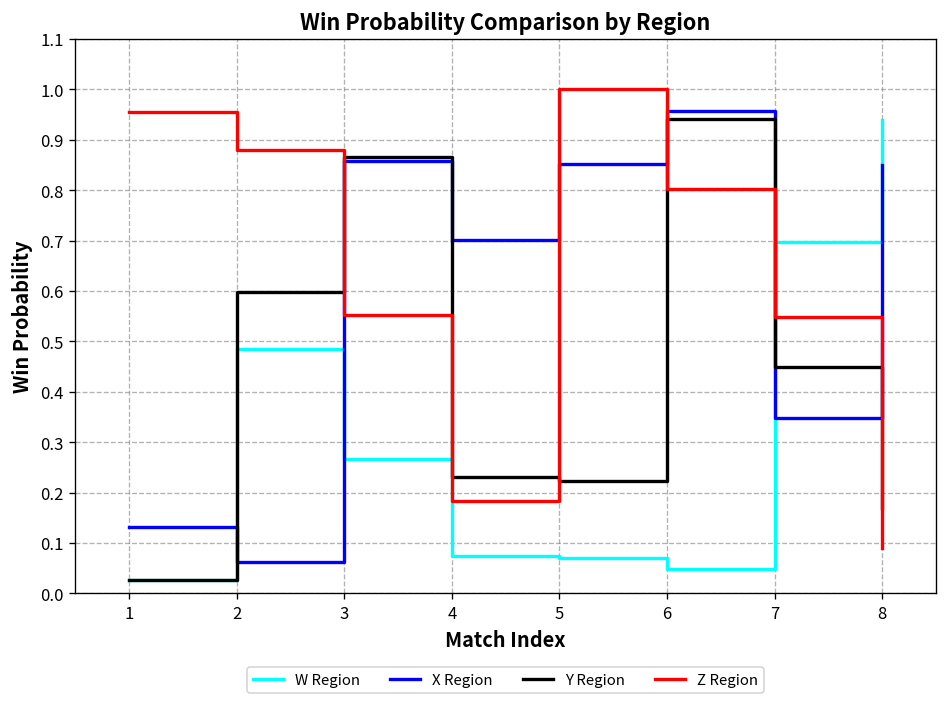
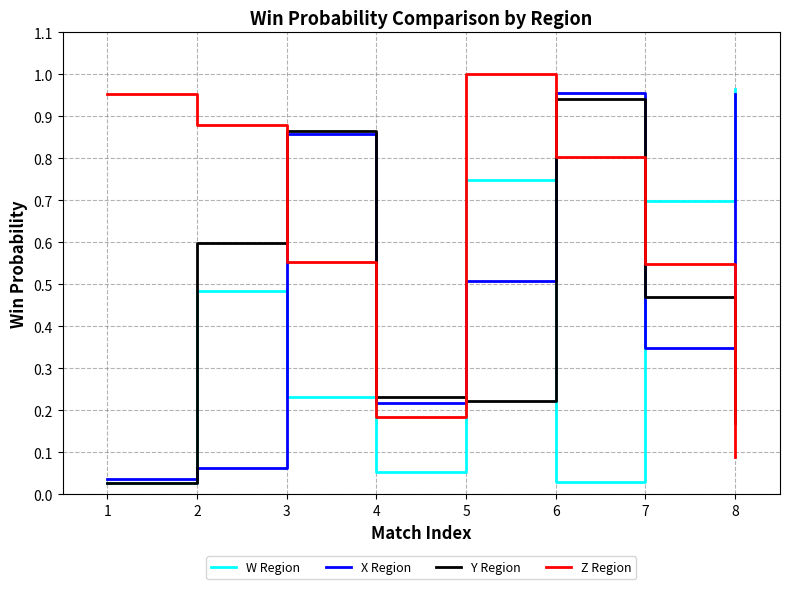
  {
    "W Region": {
      "2": 0.48,
-     "3": 0.27,
-     "4": 0.07,
-     "5": 0.07,
-     "6": 0.05,
+     "3": 0.23,
+     "4": 0.05,
+     "5": 0.75,
+     "6": 0.03,
      "7": 0.70,
-     "8": 0.94
+     "8": 0.97
    },
    "X Region": {
-     "1": 0.13,
+     "1": 0.04,
      "2": 0.06,
      "3": 0.86,
-     "4": 0.70,
-     "5": 0.85,
+     "4": 0.22,
+     "5": 0.51,
      "6": 0.96,
      "7": 0.35,
-     "8": 0.85
+     "8": 0.95
    },
    "Y Region": {
      "2": 0.60,
      "3": 0.86,
      "4": 0.23,
      "5": 0.22,
      "6": 0.94,
-     "7": 0.45,
+     "7": 0.47,
      "8": 0.17
    },
    "Z Region": {
      "1": 0.95,
      "2": 0.88,
      "3": 0.55,
      "4": 0.18,
      "5": 1.00,
      "6": 0.80,
      "7": 0.55,
      "8": 0.09
    }
  }
